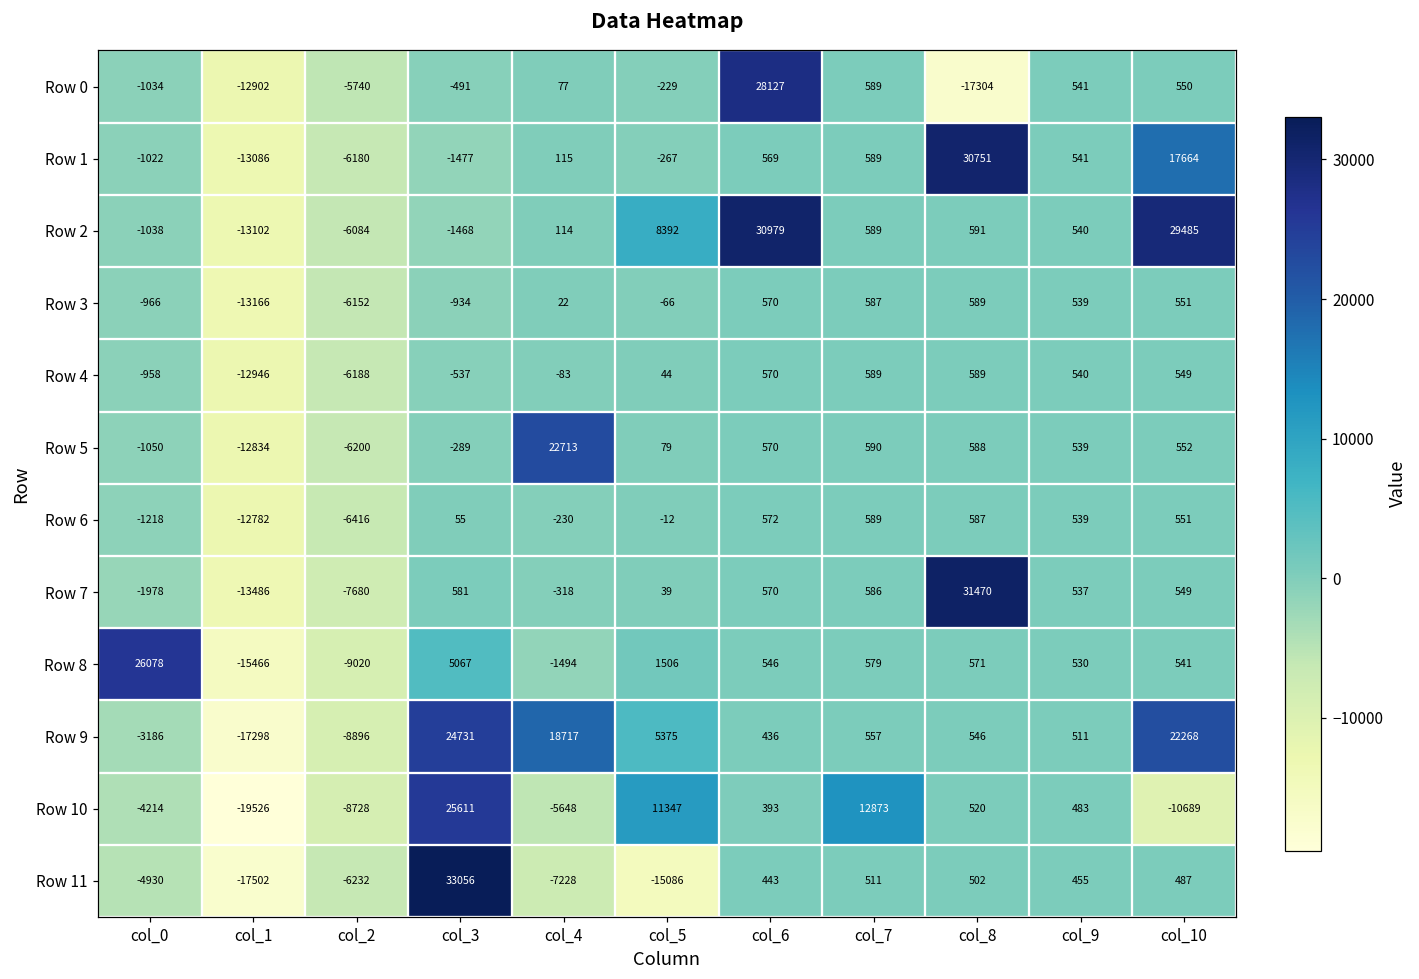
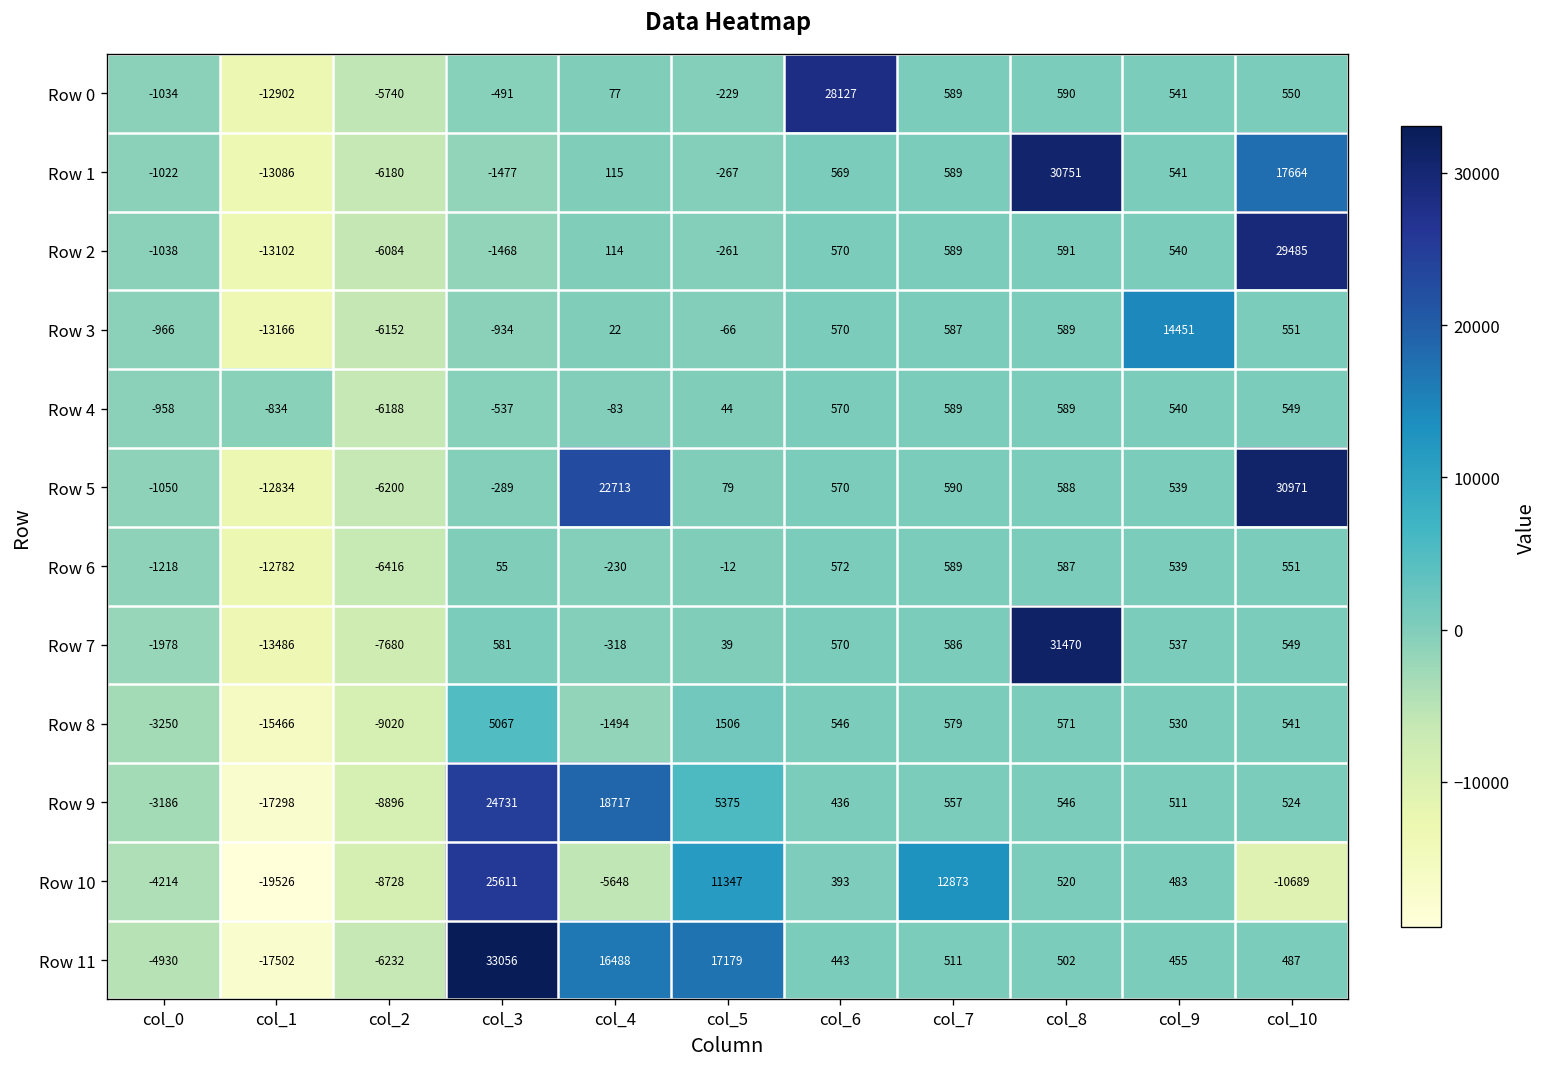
  {
    "Row 0": {
      "col_0": -1034,
      "col_1": -12902,
      "col_2": -5740,
      "col_3": -491,
      "col_4": 77,
      "col_5": -229,
      "col_6": 28127,
      "col_7": 589,
-     "col_8": -17304,
+     "col_8": 590,
      "col_9": 541,
      "col_10": 550
    },
    "Row 1": {
      "col_0": -1022,
      "col_1": -13086,
      "col_2": -6180,
      "col_3": -1477,
      "col_4": 115,
      "col_5": -267,
      "col_6": 569,
      "col_7": 589,
      "col_8": 30751,
      "col_9": 541,
      "col_10": 17664
    },
    "Row 2": {
      "col_0": -1038,
      "col_1": -13102,
      "col_2": -6084,
      "col_3": -1468,
      "col_4": 114,
-     "col_5": 8392,
-     "col_6": 30979,
+     "col_5": -261,
+     "col_6": 570,
      "col_7": 589,
      "col_8": 591,
      "col_9": 540,
      "col_10": 29485
    },
    "Row 3": {
      "col_0": -966,
      "col_1": -13166,
      "col_2": -6152,
      "col_3": -934,
      "col_4": 22,
      "col_5": -66,
      "col_6": 570,
      "col_7": 587,
      "col_8": 589,
-     "col_9": 539,
+     "col_9": 14451,
      "col_10": 551
    },
    "Row 4": {
      "col_0": -958,
-     "col_1": -12946,
+     "col_1": -834,
      "col_2": -6188,
      "col_3": -537,
      "col_4": -83,
      "col_5": 44,
      "col_6": 570,
      "col_7": 589,
      "col_8": 589,
      "col_9": 540,
      "col_10": 549
    },
    "Row 5": {
      "col_0": -1050,
      "col_1": -12834,
      "col_2": -6200,
      "col_3": -289,
      "col_4": 22713,
      "col_5": 79,
      "col_6": 570,
      "col_7": 590,
      "col_8": 588,
      "col_9": 539,
-     "col_10": 552
+     "col_10": 30971
    },
    "Row 6": {
      "col_0": -1218,
      "col_1": -12782,
      "col_2": -6416,
      "col_3": 55,
      "col_4": -230,
      "col_5": -12,
      "col_6": 572,
      "col_7": 589,
      "col_8": 587,
      "col_9": 539,
      "col_10": 551
    },
    "Row 7": {
      "col_0": -1978,
      "col_1": -13486,
      "col_2": -7680,
      "col_3": 581,
      "col_4": -318,
      "col_5": 39,
      "col_6": 570,
      "col_7": 586,
      "col_8": 31470,
      "col_9": 537,
      "col_10": 549
    },
    "Row 8": {
-     "col_0": 26078,
+     "col_0": -3250,
      "col_1": -15466,
      "col_2": -9020,
      "col_3": 5067,
      "col_4": -1494,
      "col_5": 1506,
      "col_6": 546,
      "col_7": 579,
      "col_8": 571,
      "col_9": 530,
      "col_10": 541
    },
    "Row 9": {
      "col_0": -3186,
      "col_1": -17298,
      "col_2": -8896,
      "col_3": 24731,
      "col_4": 18717,
      "col_5": 5375,
      "col_6": 436,
      "col_7": 557,
      "col_8": 546,
      "col_9": 511,
-     "col_10": 22268
+     "col_10": 524
    },
    "Row 10": {
      "col_0": -4214,
      "col_1": -19526,
      "col_2": -8728,
      "col_3": 25611,
      "col_4": -5648,
      "col_5": 11347,
      "col_6": 393,
      "col_7": 12873,
      "col_8": 520,
      "col_9": 483,
      "col_10": -10689
    },
    "Row 11": {
      "col_0": -4930,
      "col_1": -17502,
      "col_2": -6232,
      "col_3": 33056,
-     "col_4": -7228,
-     "col_5": -15086,
+     "col_4": 16488,
+     "col_5": 17179,
      "col_6": 443,
      "col_7": 511,
      "col_8": 502,
      "col_9": 455,
      "col_10": 487
    }
  }
